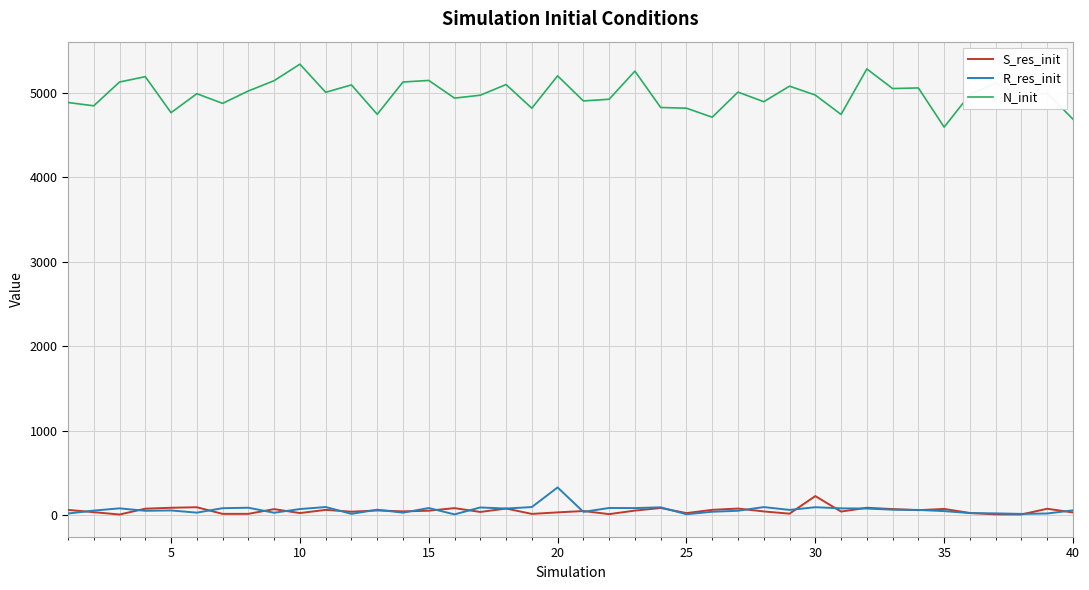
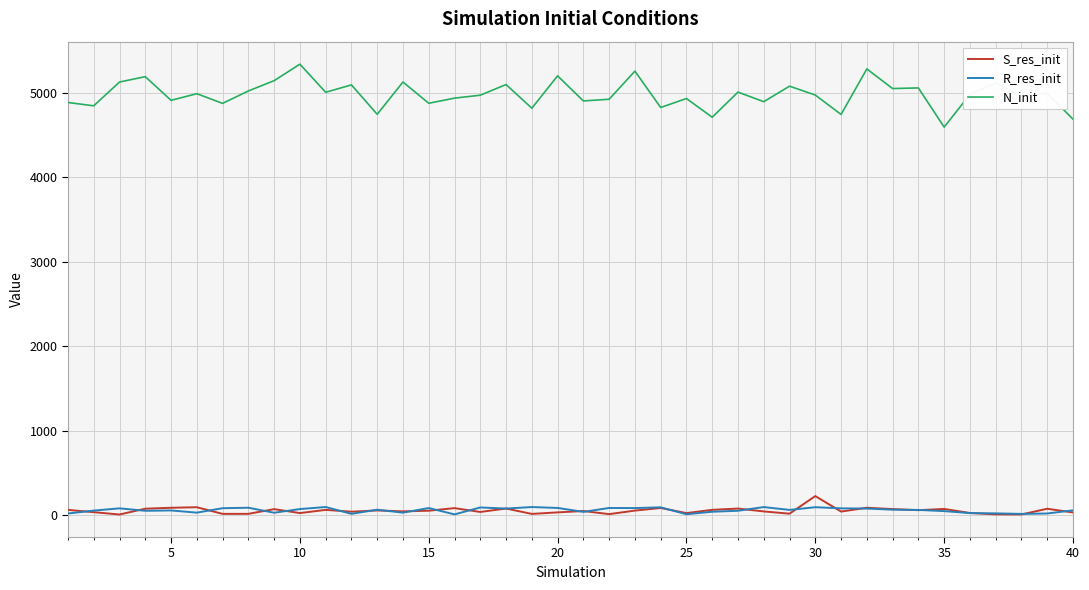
  {
    "S_res_init": {
      "5": 100,
      "10": 0,
      "15": 100,
      "20": 0,
      "30": 200
    },
    "R_res_init": {
      "5": 100,
      "10": 100,
      "15": 100,
-     "20": 300,
+     "20": 100,
      "30": 100
    },
    "N_init": {
-     "5": 4800,
+     "5": 4900,
      "10": 5300,
-     "15": 5100,
+     "15": 4900,
      "20": 5200,
-     "25": 4800,
+     "25": 4900,
      "30": 5000,
      "35": 4600,
      "40": 4700
    }
  }
